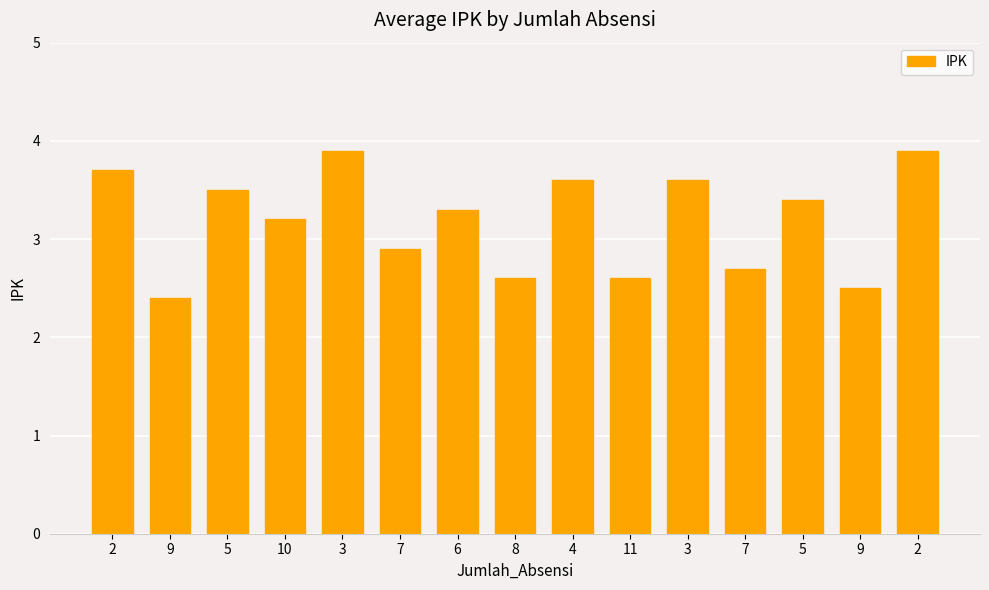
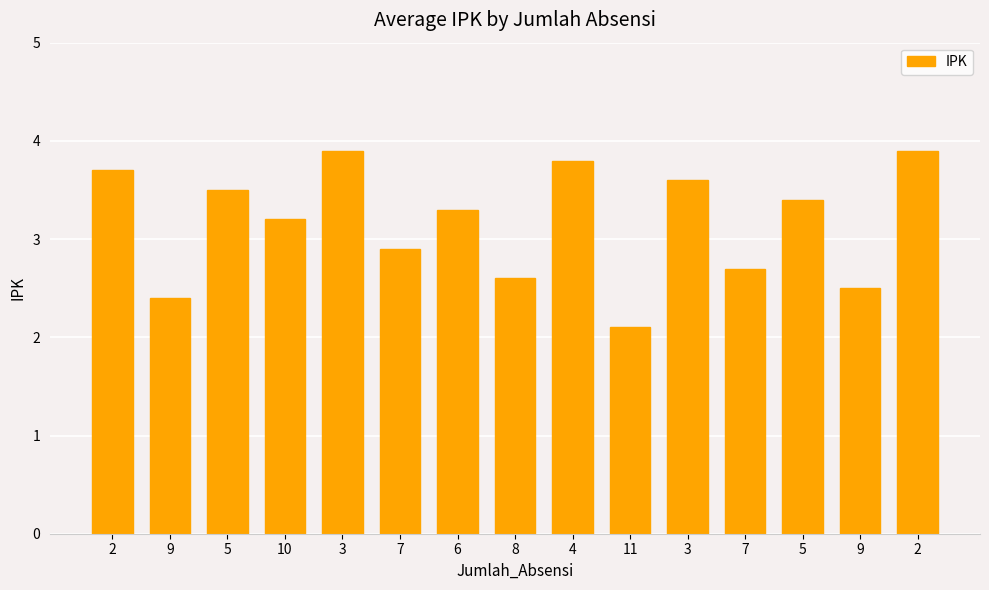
  {
    "10": 3.2,
    "6": 3.3,
    "8": 2.6,
-   "4": 3.6,
-   "11": 2.6
+   "4": 3.8,
+   "11": 2.1
  }
